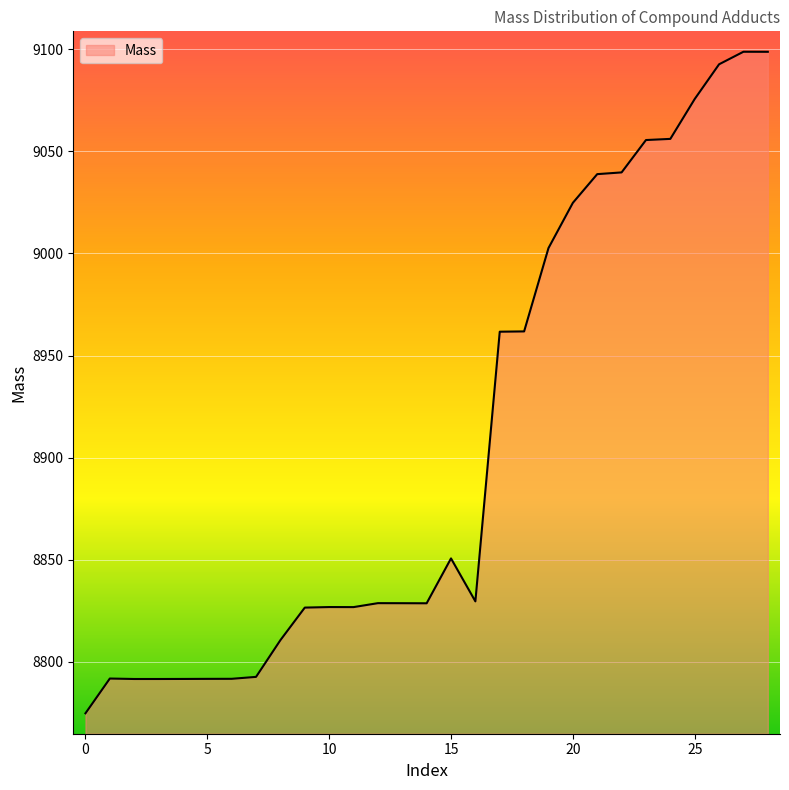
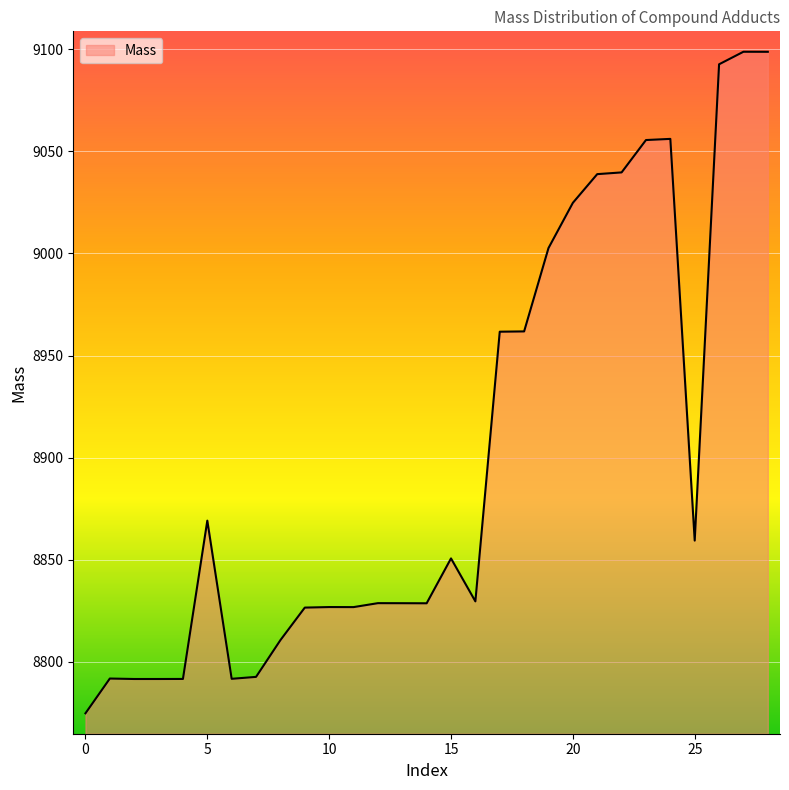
  {
    "0": 8775,
-   "5": 8792,
+   "5": 8869,
    "10": 8827,
    "15": 8851,
    "20": 9025,
-   "25": 9076
+   "25": 8859
  }
